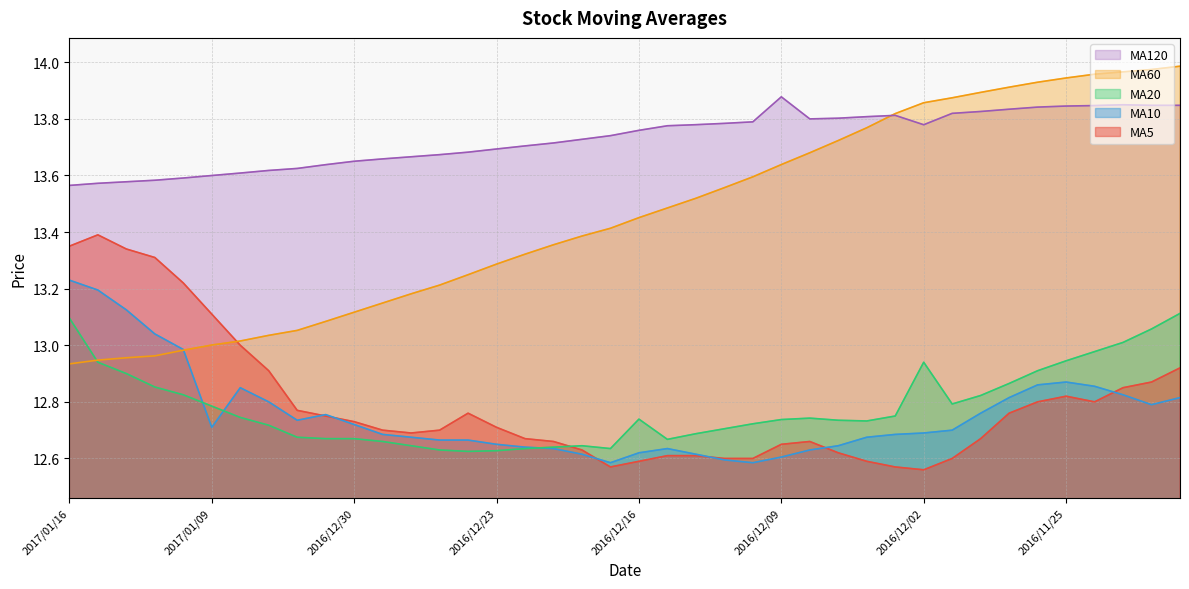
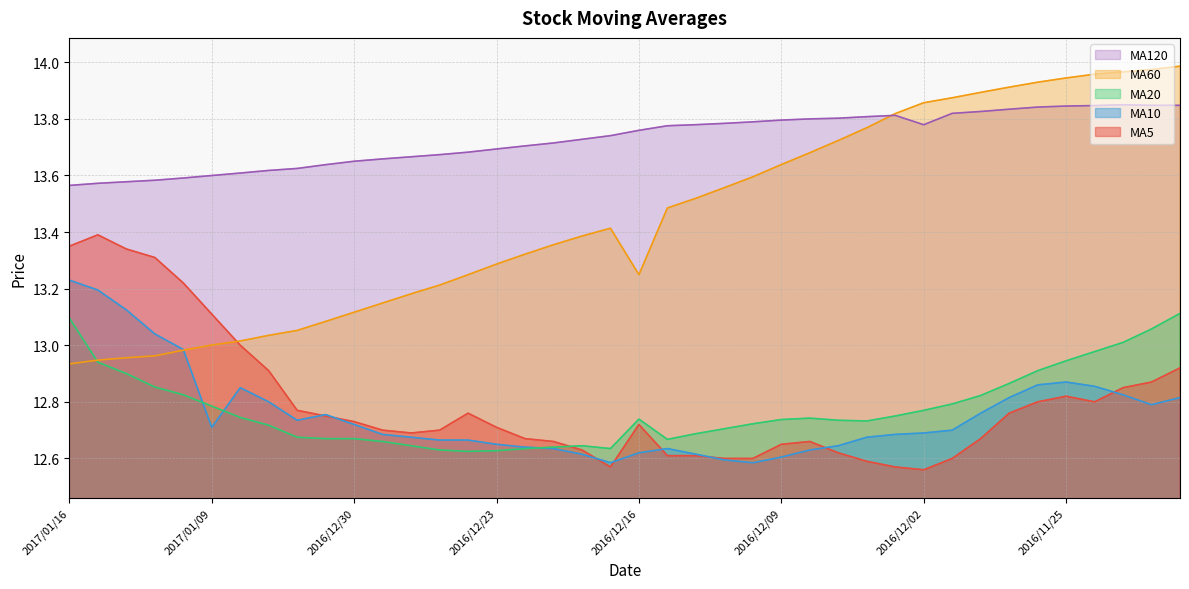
  {
    "MA120": {
      "2017/01/16": 13.56,
      "2017/01/09": 13.60,
      "2016/12/30": 13.65,
      "2016/12/23": 13.69,
      "2016/12/16": 13.76,
-     "2016/12/09": 13.88,
+     "2016/12/09": 13.80,
      "2016/12/02": 13.78,
      "2016/11/25": 13.85
    },
    "MA60": {
      "2017/01/16": 12.93,
      "2017/01/09": 13.00,
      "2016/12/30": 13.12,
      "2016/12/23": 13.29,
-     "2016/12/16": 13.45,
+     "2016/12/16": 13.25,
      "2016/12/09": 13.64,
      "2016/12/02": 13.86,
      "2016/11/25": 13.94
    },
    "MA20": {
      "2017/01/16": 13.10,
      "2017/01/09": 12.79,
      "2016/12/30": 12.67,
      "2016/12/23": 12.63,
      "2016/12/16": 12.74,
      "2016/12/09": 12.74,
-     "2016/12/02": 12.94,
+     "2016/12/02": 12.77,
      "2016/11/25": 12.95
    },
    "MA10": {
      "2017/01/16": 13.23,
      "2017/01/09": 12.71,
      "2016/12/30": 12.72,
      "2016/12/23": 12.65,
      "2016/12/16": 12.62,
      "2016/12/09": 12.61,
      "2016/12/02": 12.69,
      "2016/11/25": 12.87
    },
    "MA5": {
      "2017/01/16": 13.35,
      "2017/01/09": 13.11,
      "2016/12/30": 12.73,
      "2016/12/23": 12.71,
-     "2016/12/16": 12.59,
+     "2016/12/16": 12.72,
      "2016/12/09": 12.65,
      "2016/12/02": 12.56,
      "2016/11/25": 12.82
    }
  }
